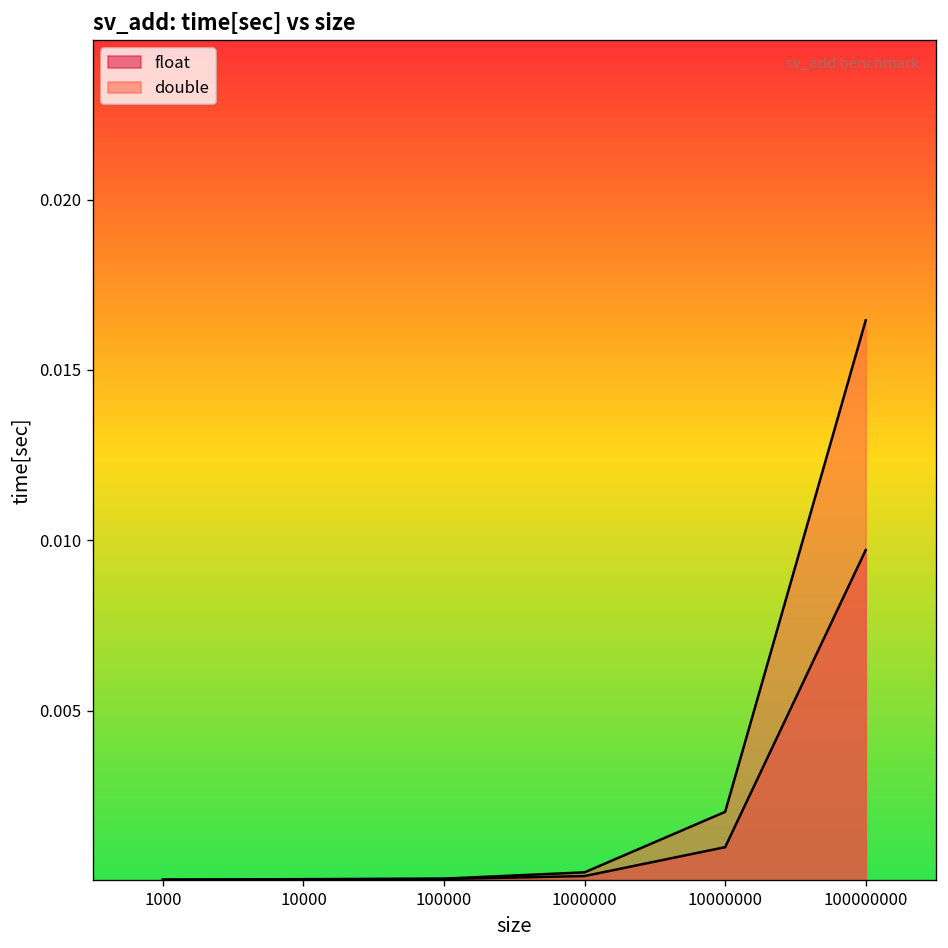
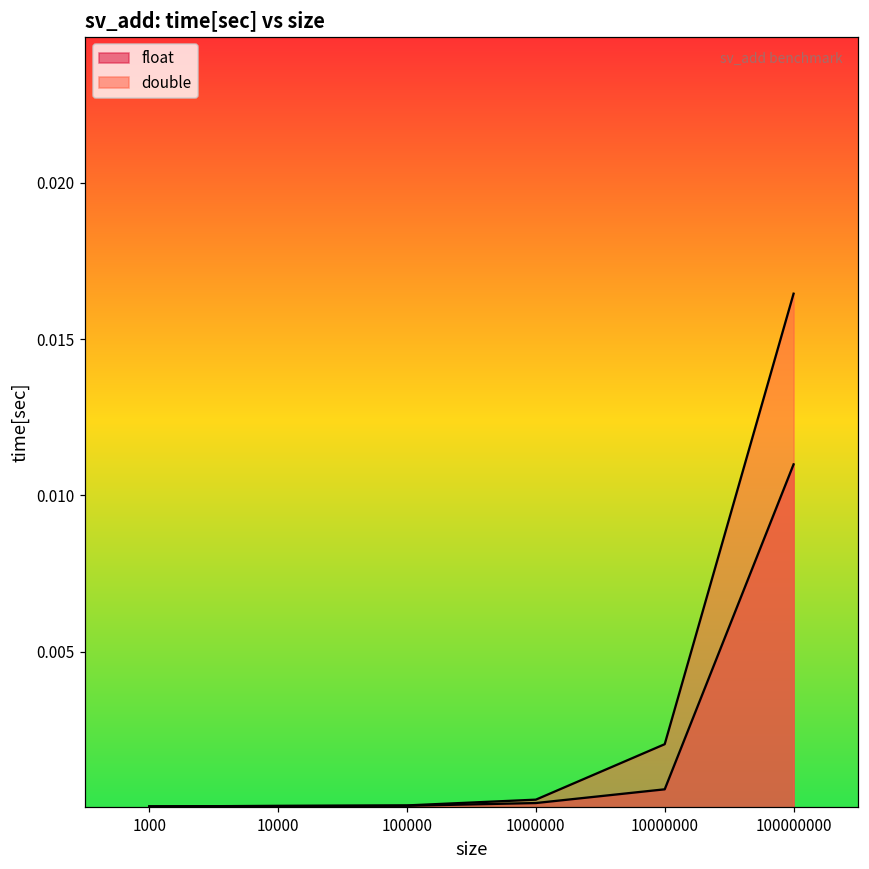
  {
    "float": {
      "1000000": 0.0001,
-     "10000000": 0.0010,
-     "100000000": 0.0097
+     "10000000": 0.0006,
+     "100000000": 0.0110
    },
    "double": {
      "1000000": 0.0003,
      "10000000": 0.0020,
      "100000000": 0.0165
    }
  }
